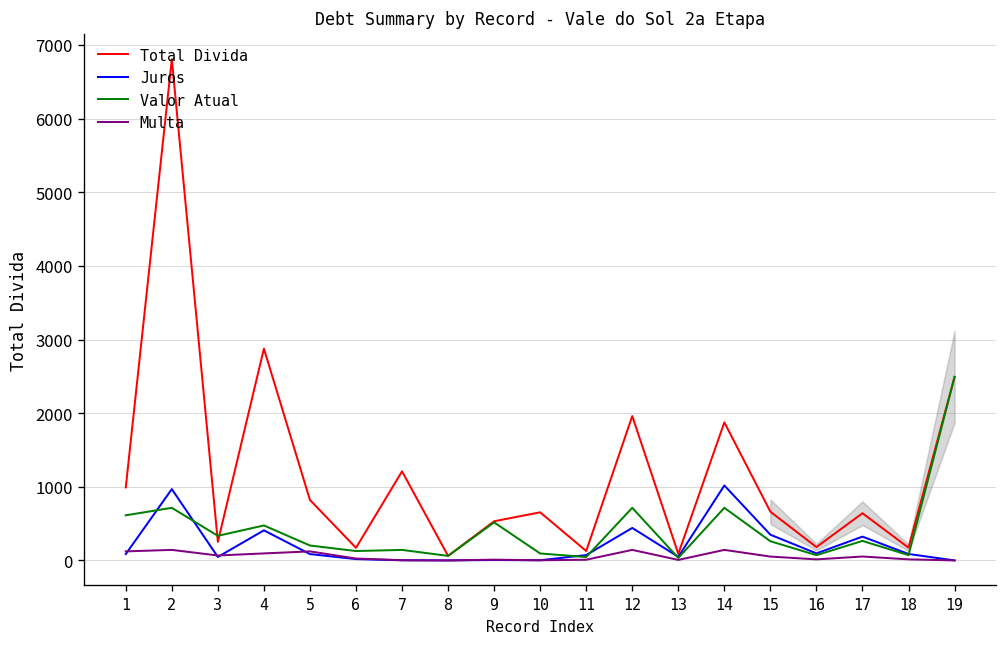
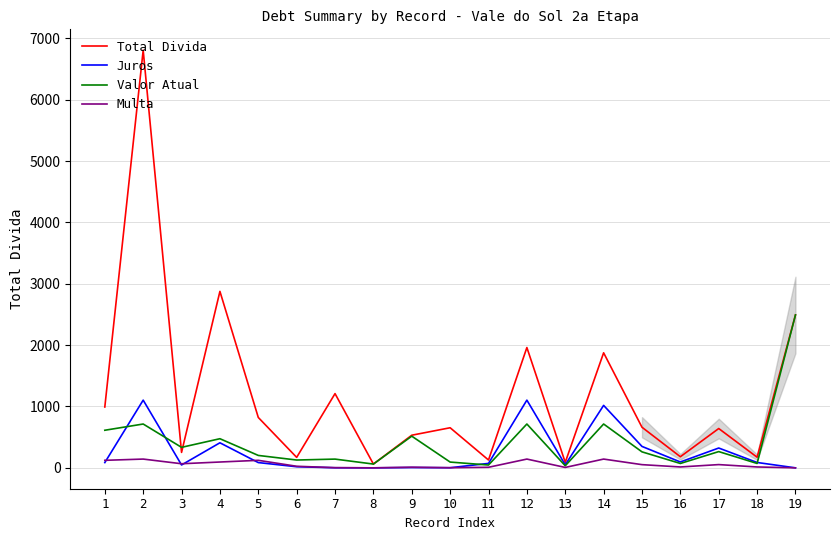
  {
    "Total Divida": {
      "1": 1000,
      "2": 6800,
      "3": 300,
      "4": 2900,
      "5": 800,
      "6": 200,
      "7": 1200,
      "10": 700,
      "11": 100,
      "12": 2000,
      "14": 1900,
      "15": 700,
      "16": 200,
      "17": 600,
      "18": 200
    },
    "Juros": {
-     "2": 1000,
+     "2": 1100,
      "4": 400,
-     "12": 400,
+     "12": 1100,
      "14": 1000,
      "15": 300,
      "17": 300
    },
    "Valor Atual": {
      "1": 600,
      "2": 700,
      "3": 300,
      "4": 500,
      "5": 200,
      "6": 100,
      "7": 100,
      "10": 100,
      "12": 700,
      "14": 700,
      "15": 300,
      "17": 300
    },
    "Multa": {
      "2": 100,
      "4": 100,
      "12": 100,
      "14": 100,
      "15": 100,
      "16": 0,
      "17": 100,
      "18": 0
    }
  }
